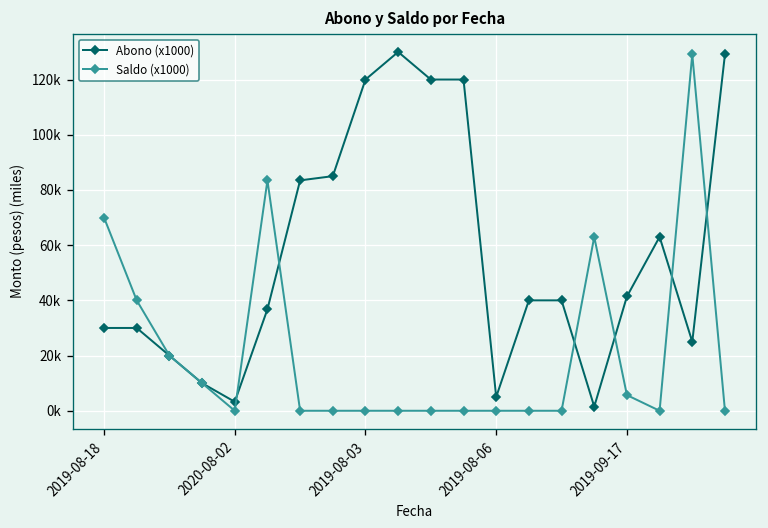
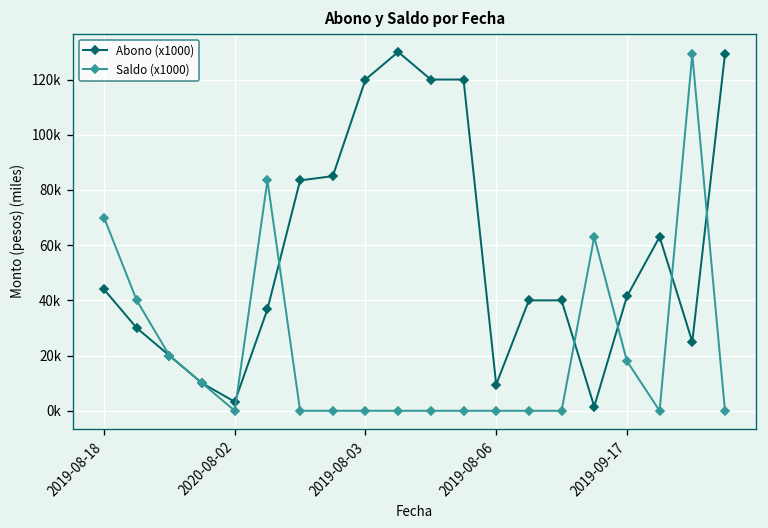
  {
    "Abono (x1000)": {
-     "2019-08-18": 30000,
+     "2019-08-18": 44000,
      "2020-08-02": 3000,
-     "2019-08-06": 5000,
+     "2019-08-06": 9000,
      "2019-09-17": 41000
    },
    "Saldo (x1000)": {
      "2019-08-18": 70000,
      "2020-08-02": 0,
      "2019-08-06": 0,
-     "2019-09-17": 6000
+     "2019-09-17": 18000
    }
  }
